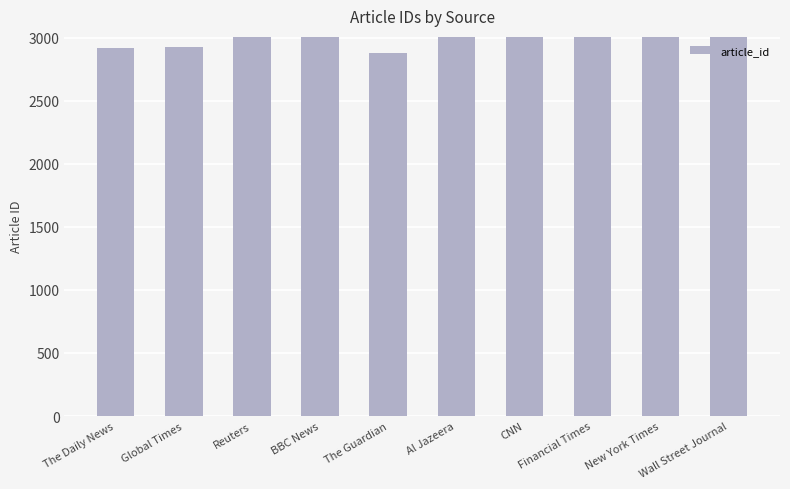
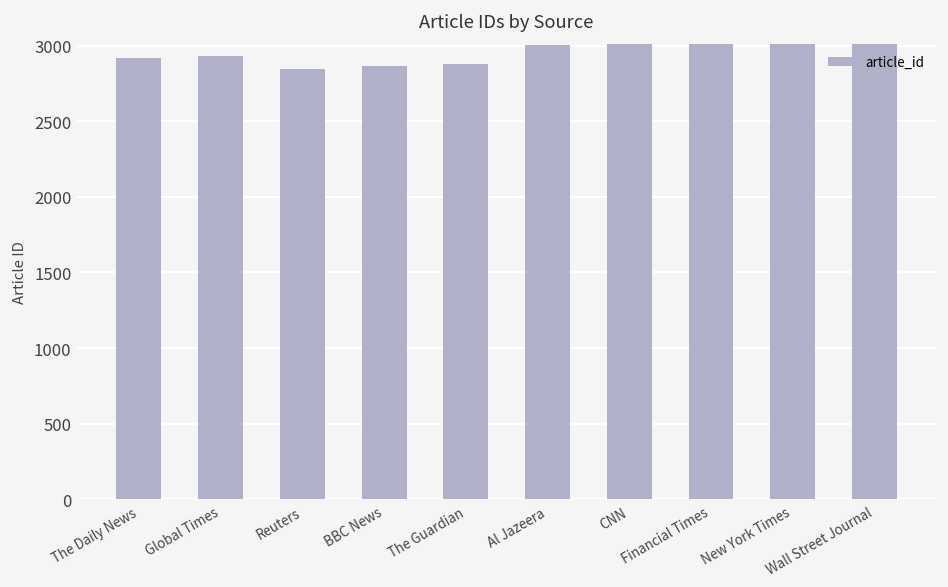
  {
    "The Daily News": 2920,
    "Global Times": 2930,
-   "Reuters": 3000,
-   "BBC News": 3000,
+   "Reuters": 2840,
+   "BBC News": 2870,
    "The Guardian": 2880,
    "Al Jazeera": 3010,
    "CNN": 3010,
    "Financial Times": 3010,
    "New York Times": 3010,
    "Wall Street Journal": 3010
  }
